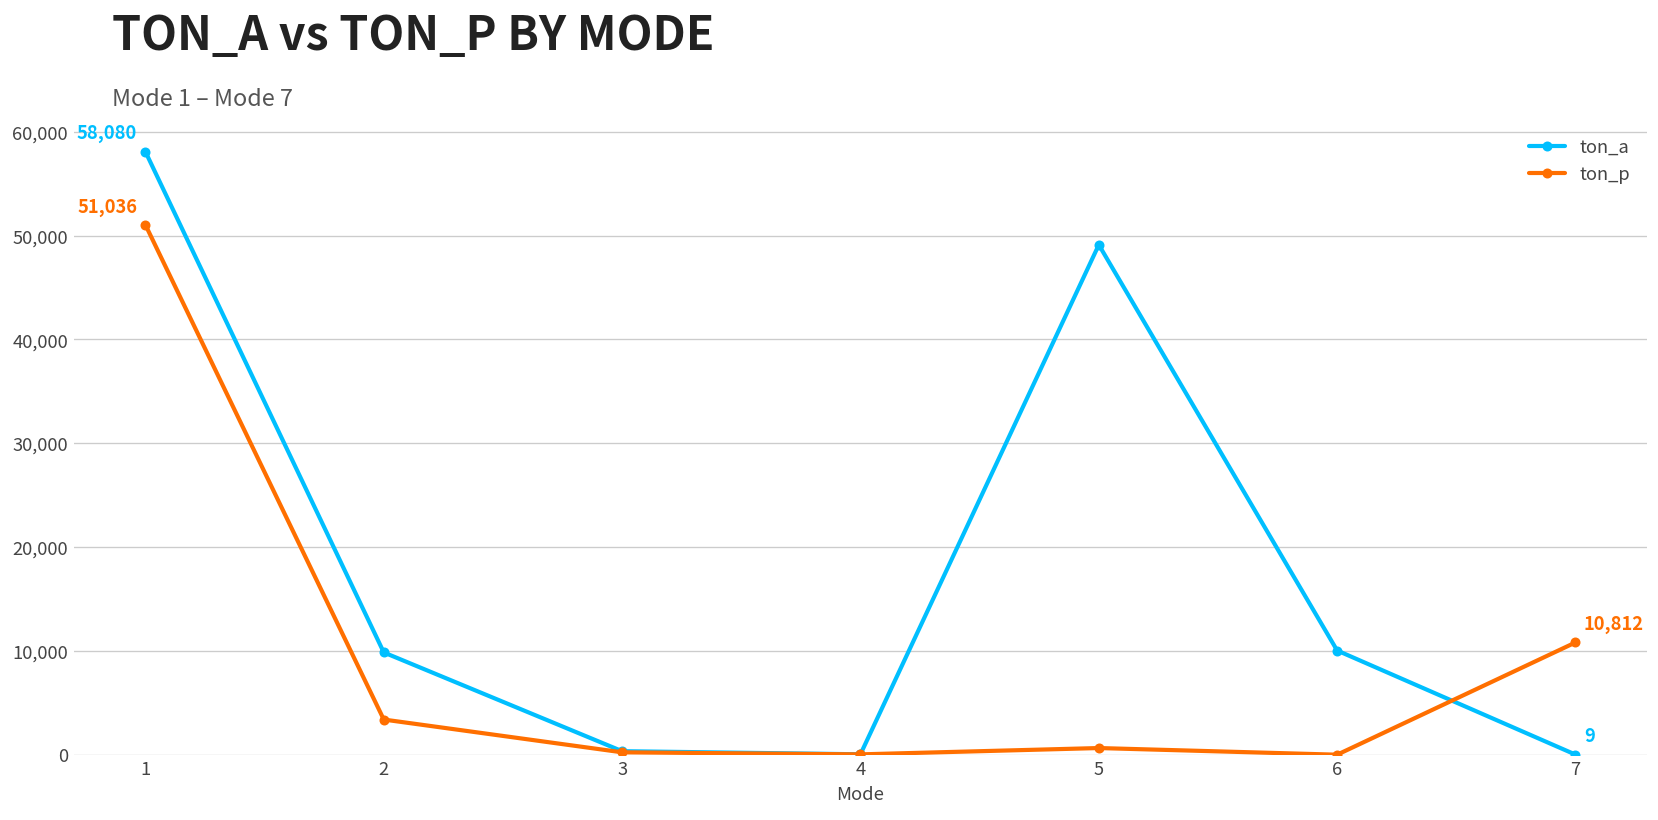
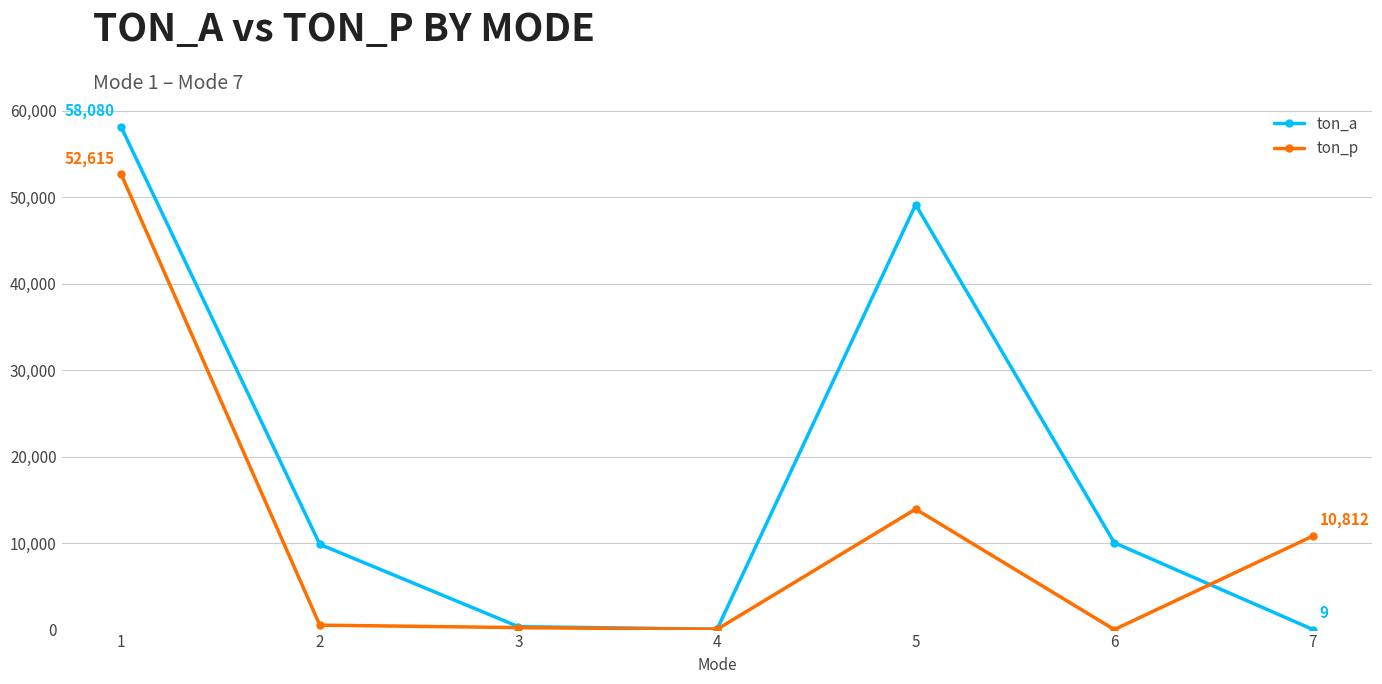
  {
    "ton_a": {
      "1": "58,080",
      "7": "9"
    },
    "ton_p": {
-     "1": "51,036",
-     "2": "3,000",
-     "5": "1,000",
+     "1": "52,615",
+     "2": "1,000",
+     "5": "14,000",
      "7": "10,812"
    }
  }
